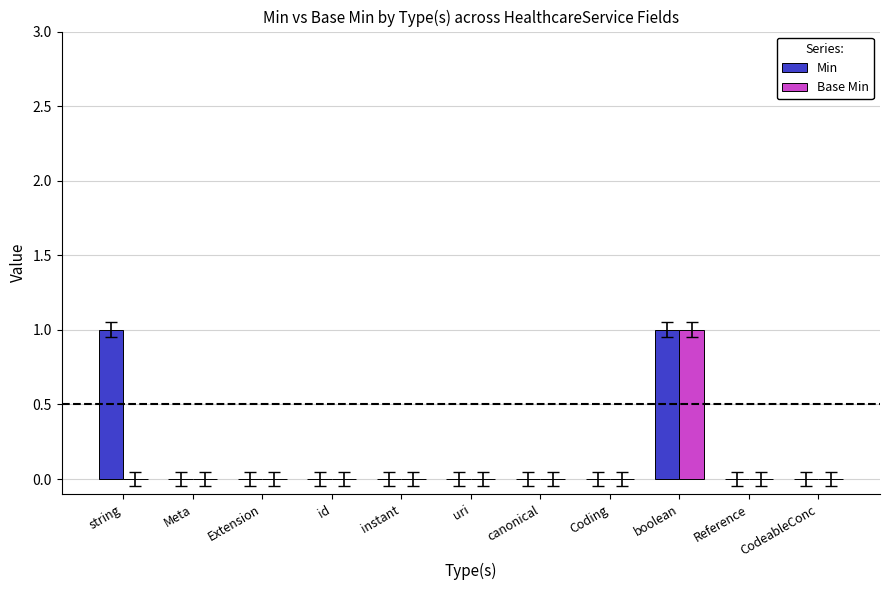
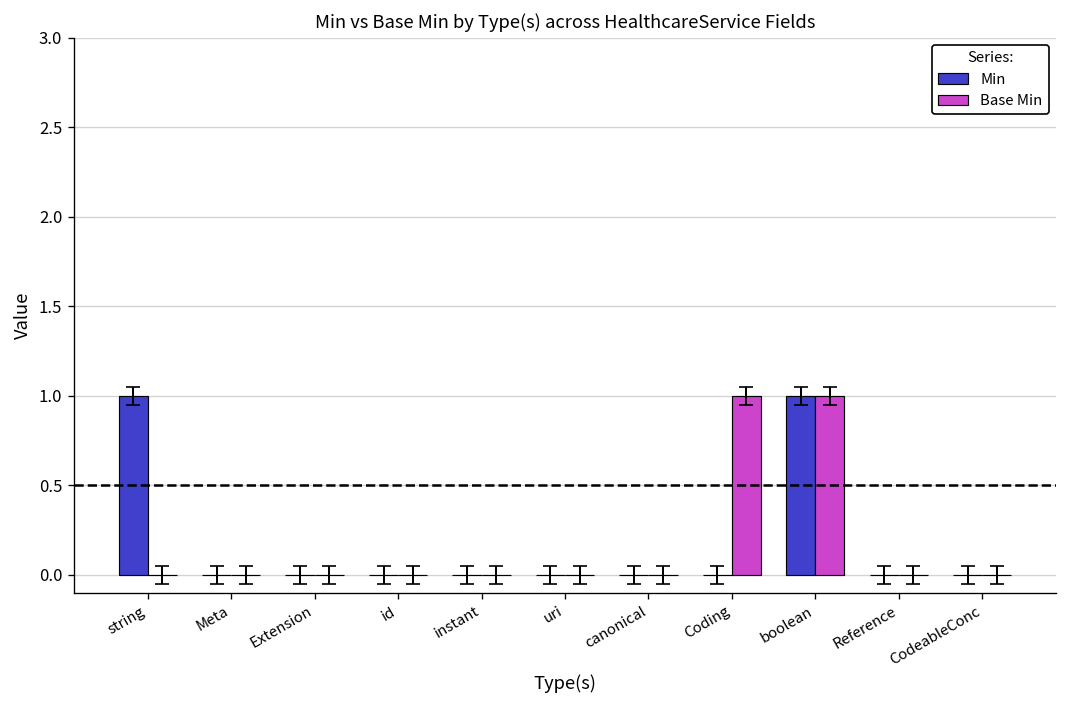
  {
    "Min": {
      "string": 1,
      "Meta": 0,
      "Extension": 0,
      "id": 0,
      "instant": 0,
      "uri": 0,
      "canonical": 0,
      "Coding": 0,
      "boolean": 1,
      "Reference": 0,
      "CodeableConc": 0
    },
    "Base Min": {
      "string": 0,
      "Meta": 0,
      "Extension": 0,
      "id": 0,
      "instant": 0,
      "uri": 0,
      "canonical": 0,
-     "Coding": 0,
+     "Coding": 1,
      "boolean": 1,
      "Reference": 0,
      "CodeableConc": 0
    }
  }
